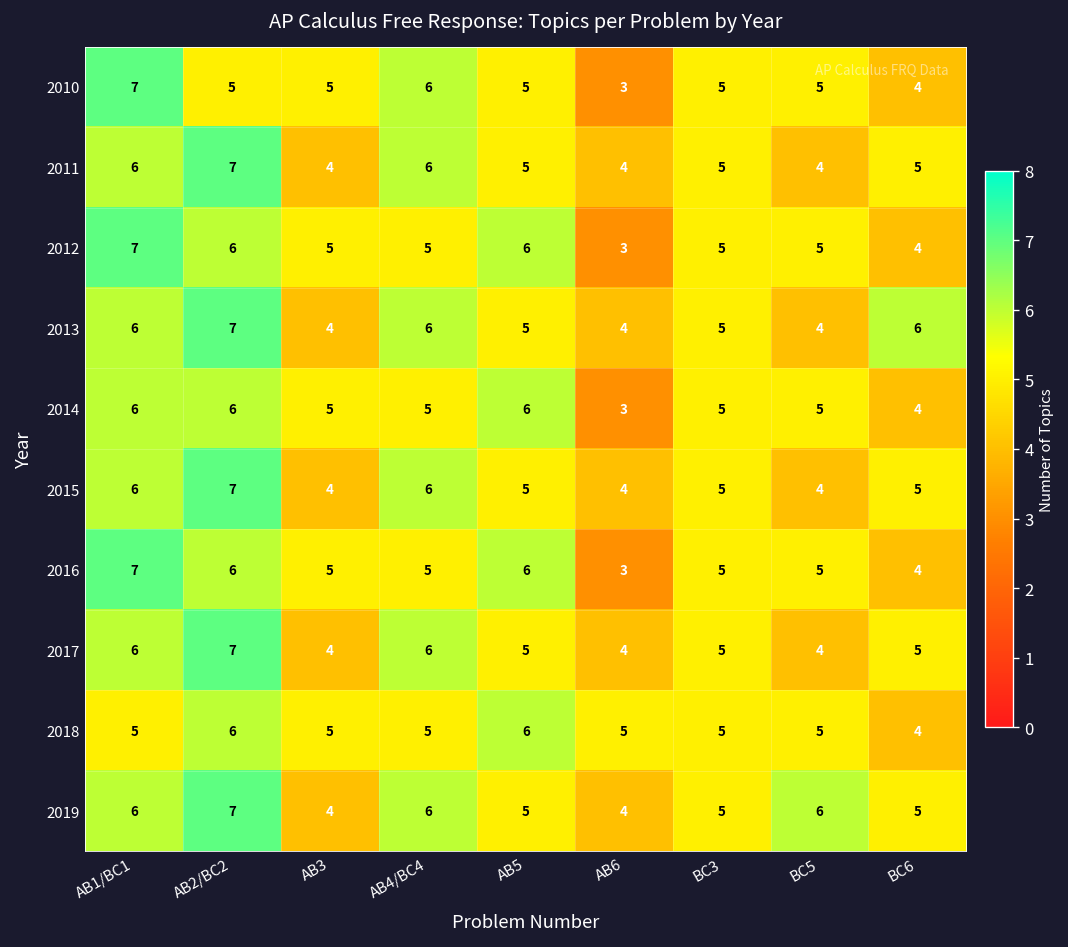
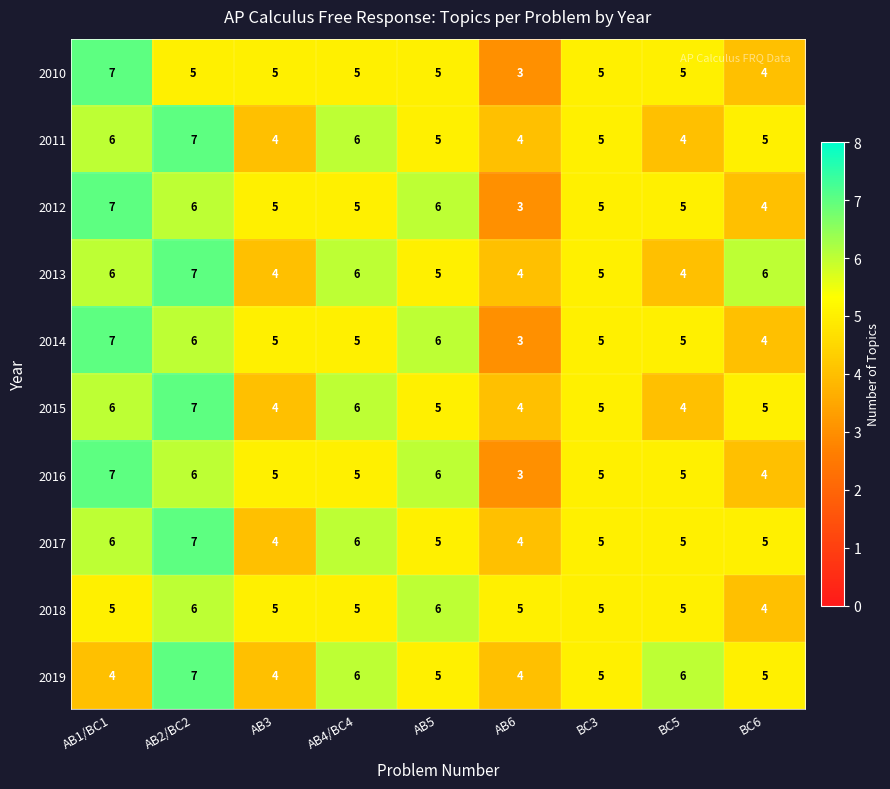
  {
    "2010": {
      "AB1/BC1": 7,
      "AB2/BC2": 5,
      "AB3": 5,
-     "AB4/BC4": 6,
+     "AB4/BC4": 5,
      "AB5": 5,
      "AB6": 3,
      "BC3": 5,
      "BC5": 5
    },
    "2011": {
      "AB1/BC1": 6,
      "AB2/BC2": 7,
      "AB3": 4,
      "AB4/BC4": 6,
      "AB5": 5,
      "AB6": 4,
      "BC3": 5,
      "BC5": 4,
      "BC6": 5
    },
    "2012": {
      "AB1/BC1": 7,
      "AB2/BC2": 6,
      "AB3": 5,
      "AB4/BC4": 5,
      "AB5": 6,
      "AB6": 3,
      "BC3": 5,
      "BC5": 5,
      "BC6": 4
    },
    "2013": {
      "AB1/BC1": 6,
      "AB2/BC2": 7,
      "AB3": 4,
      "AB4/BC4": 6,
      "AB5": 5,
      "AB6": 4,
      "BC3": 5,
      "BC5": 4,
      "BC6": 6
    },
    "2014": {
-     "AB1/BC1": 6,
+     "AB1/BC1": 7,
      "AB2/BC2": 6,
      "AB3": 5,
      "AB4/BC4": 5,
      "AB5": 6,
      "AB6": 3,
      "BC3": 5,
      "BC5": 5,
      "BC6": 4
    },
    "2015": {
      "AB1/BC1": 6,
      "AB2/BC2": 7,
      "AB3": 4,
      "AB4/BC4": 6,
      "AB5": 5,
      "AB6": 4,
      "BC3": 5,
      "BC5": 4,
      "BC6": 5
    },
    "2016": {
      "AB1/BC1": 7,
      "AB2/BC2": 6,
      "AB3": 5,
      "AB4/BC4": 5,
      "AB5": 6,
      "AB6": 3,
      "BC3": 5,
      "BC5": 5,
      "BC6": 4
    },
    "2017": {
      "AB1/BC1": 6,
      "AB2/BC2": 7,
      "AB3": 4,
      "AB4/BC4": 6,
      "AB5": 5,
      "AB6": 4,
      "BC3": 5,
-     "BC5": 4,
+     "BC5": 5,
      "BC6": 5
    },
    "2018": {
      "AB1/BC1": 5,
      "AB2/BC2": 6,
      "AB3": 5,
      "AB4/BC4": 5,
      "AB5": 6,
      "AB6": 5,
      "BC3": 5,
      "BC5": 5,
      "BC6": 4
    },
    "2019": {
-     "AB1/BC1": 6,
+     "AB1/BC1": 4,
      "AB2/BC2": 7,
      "AB3": 4,
      "AB4/BC4": 6,
      "AB5": 5,
      "AB6": 4,
      "BC3": 5,
      "BC5": 6,
      "BC6": 5
    }
  }
